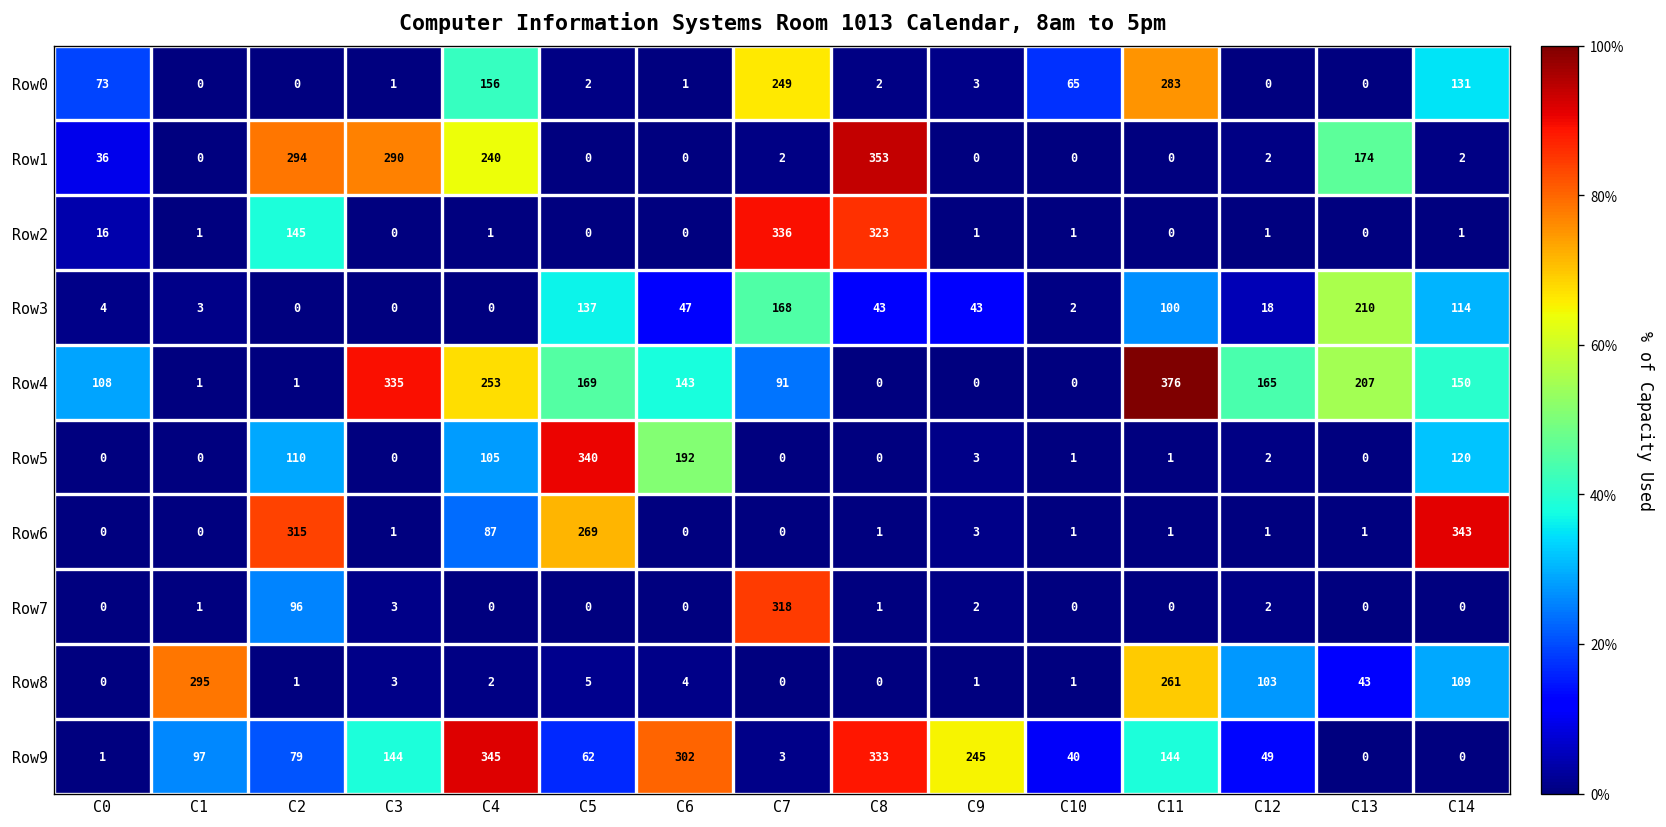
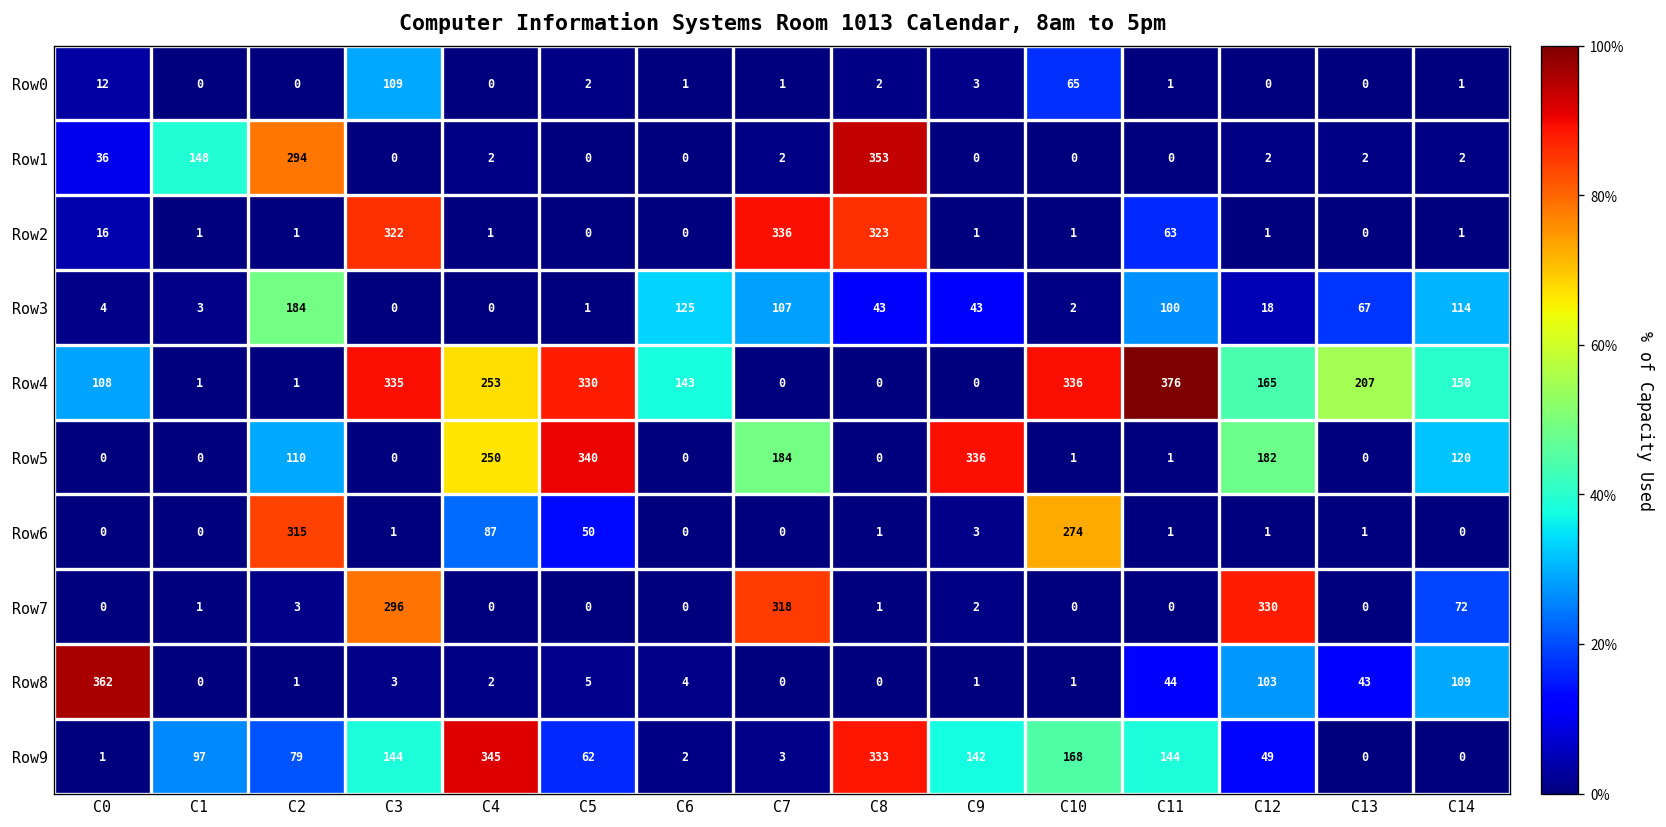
  {
    "Row0": {
-     "C0": 73,
+     "C0": 12,
      "C1": 0,
      "C2": 0,
-     "C3": 1,
-     "C4": 156,
+     "C3": 109,
+     "C4": 0,
      "C5": 2,
      "C6": 1,
-     "C7": 249,
+     "C7": 1,
      "C8": 2,
      "C9": 3,
      "C10": 65,
-     "C11": 283,
+     "C11": 1,
      "C12": 0,
      "C13": 0,
-     "C14": 131
+     "C14": 1
    },
    "Row1": {
      "C0": 36,
-     "C1": 0,
+     "C1": 148,
      "C2": 294,
-     "C3": 290,
-     "C4": 240,
+     "C3": 0,
+     "C4": 2,
      "C5": 0,
      "C6": 0,
      "C7": 2,
      "C8": 353,
      "C9": 0,
      "C10": 0,
      "C11": 0,
      "C12": 2,
-     "C13": 174,
+     "C13": 2,
      "C14": 2
    },
    "Row2": {
      "C0": 16,
      "C1": 1,
-     "C2": 145,
-     "C3": 0,
+     "C2": 1,
+     "C3": 322,
      "C4": 1,
      "C5": 0,
      "C6": 0,
      "C7": 336,
      "C8": 323,
      "C9": 1,
      "C10": 1,
-     "C11": 0,
+     "C11": 63,
      "C12": 1,
      "C13": 0,
      "C14": 1
    },
    "Row3": {
      "C0": 4,
      "C1": 3,
-     "C2": 0,
+     "C2": 184,
      "C3": 0,
      "C4": 0,
-     "C5": 137,
-     "C6": 47,
-     "C7": 168,
+     "C5": 1,
+     "C6": 125,
+     "C7": 107,
      "C8": 43,
      "C9": 43,
      "C10": 2,
      "C11": 100,
      "C12": 18,
-     "C13": 210,
+     "C13": 67,
      "C14": 114
    },
    "Row4": {
      "C0": 108,
      "C1": 1,
      "C2": 1,
      "C3": 335,
      "C4": 253,
-     "C5": 169,
+     "C5": 330,
      "C6": 143,
-     "C7": 91,
+     "C7": 0,
      "C8": 0,
      "C9": 0,
-     "C10": 0,
+     "C10": 336,
      "C11": 376,
      "C12": 165,
      "C13": 207,
      "C14": 150
    },
    "Row5": {
      "C0": 0,
      "C1": 0,
      "C2": 110,
      "C3": 0,
-     "C4": 105,
+     "C4": 250,
      "C5": 340,
-     "C6": 192,
-     "C7": 0,
+     "C6": 0,
+     "C7": 184,
      "C8": 0,
-     "C9": 3,
+     "C9": 336,
      "C10": 1,
      "C11": 1,
-     "C12": 2,
+     "C12": 182,
      "C13": 0,
      "C14": 120
    },
    "Row6": {
      "C0": 0,
      "C1": 0,
      "C2": 315,
      "C3": 1,
      "C4": 87,
-     "C5": 269,
+     "C5": 50,
      "C6": 0,
      "C7": 0,
      "C8": 1,
      "C9": 3,
-     "C10": 1,
+     "C10": 274,
      "C11": 1,
      "C12": 1,
      "C13": 1,
-     "C14": 343
+     "C14": 0
    },
    "Row7": {
      "C0": 0,
      "C1": 1,
-     "C2": 96,
-     "C3": 3,
+     "C2": 3,
+     "C3": 296,
      "C4": 0,
      "C5": 0,
      "C6": 0,
      "C7": 318,
      "C8": 1,
      "C9": 2,
      "C10": 0,
      "C11": 0,
-     "C12": 2,
+     "C12": 330,
      "C13": 0,
-     "C14": 0
+     "C14": 72
    },
    "Row8": {
-     "C0": 0,
-     "C1": 295,
+     "C0": 362,
+     "C1": 0,
      "C2": 1,
      "C3": 3,
      "C4": 2,
      "C5": 5,
      "C6": 4,
      "C7": 0,
      "C8": 0,
      "C9": 1,
      "C10": 1,
-     "C11": 261,
+     "C11": 44,
      "C12": 103,
      "C13": 43,
      "C14": 109
    },
    "Row9": {
      "C0": 1,
      "C1": 97,
      "C2": 79,
      "C3": 144,
      "C4": 345,
      "C5": 62,
-     "C6": 302,
+     "C6": 2,
      "C7": 3,
      "C8": 333,
-     "C9": 245,
-     "C10": 40,
+     "C9": 142,
+     "C10": 168,
      "C11": 144,
      "C12": 49,
      "C13": 0,
      "C14": 0
    }
  }
